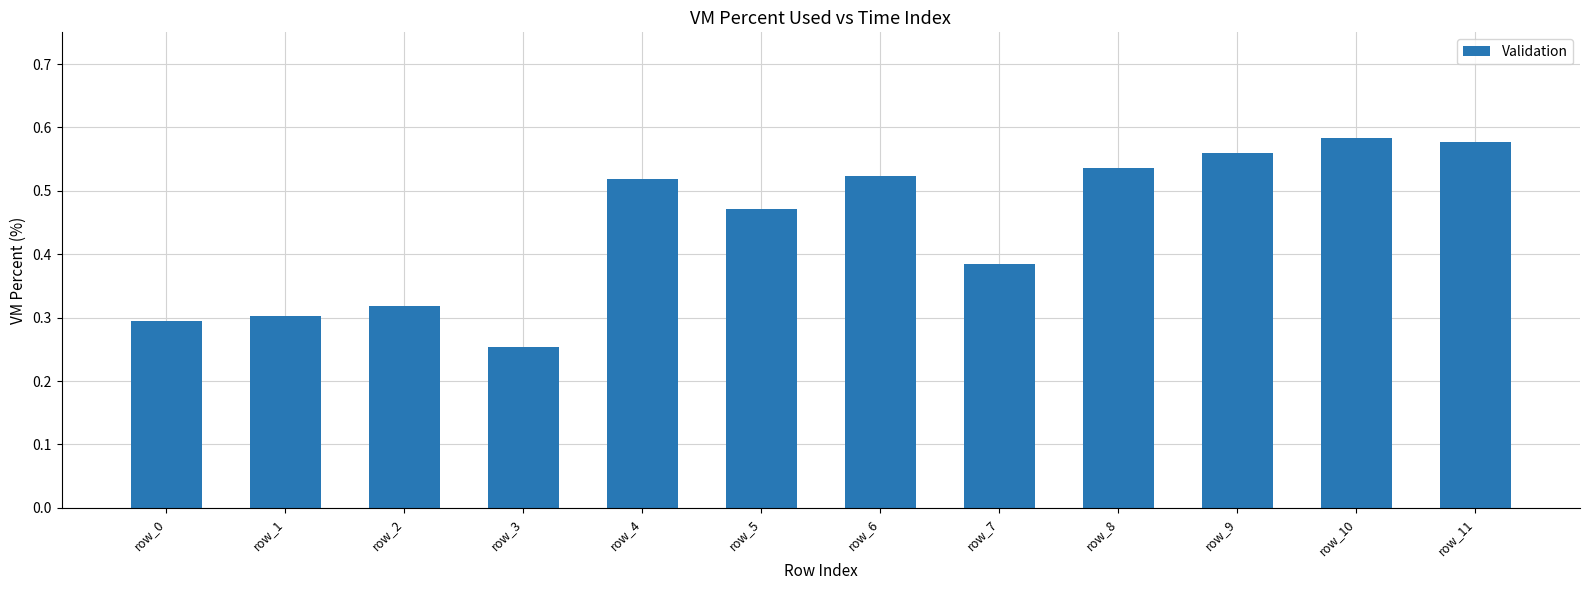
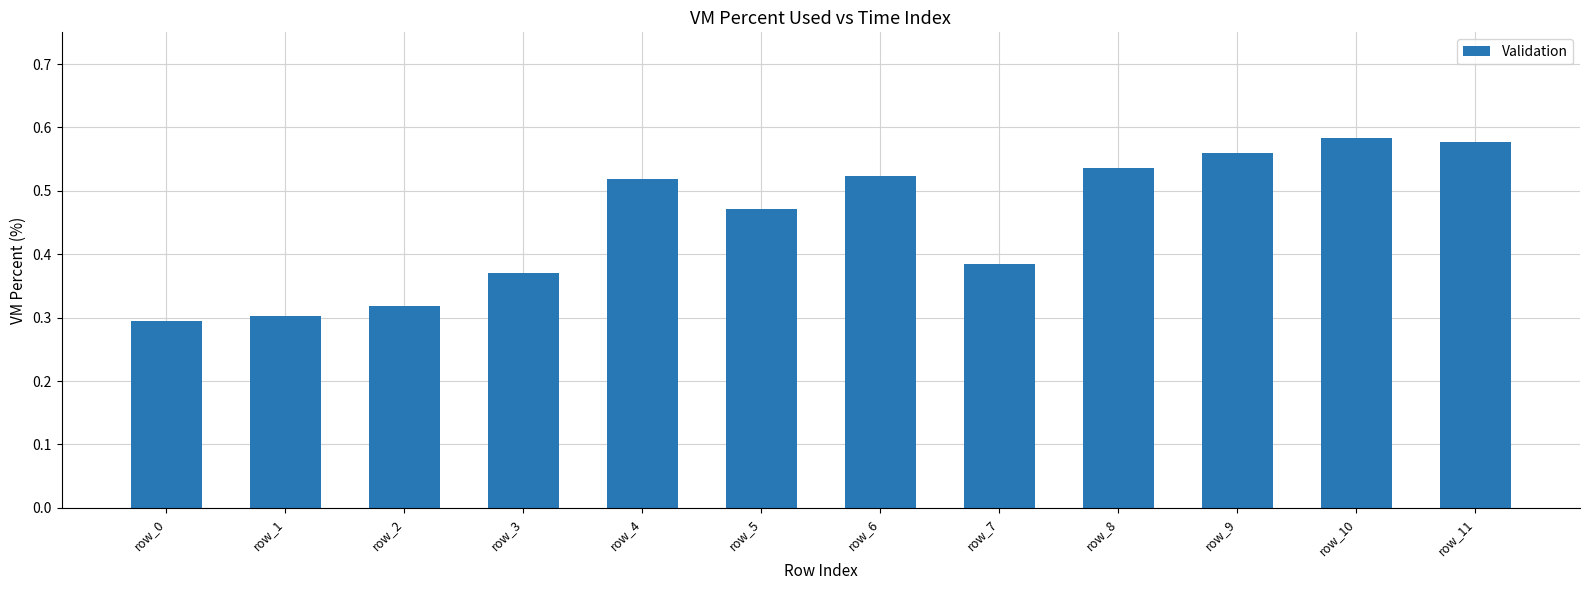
  {
    "row_0": 0.30,
    "row_1": 0.30,
    "row_2": 0.32,
-   "row_3": 0.25,
+   "row_3": 0.37,
    "row_4": 0.52,
    "row_5": 0.47,
    "row_6": 0.52,
    "row_7": 0.38,
    "row_8": 0.54,
    "row_9": 0.56,
    "row_10": 0.58,
    "row_11": 0.58
  }
